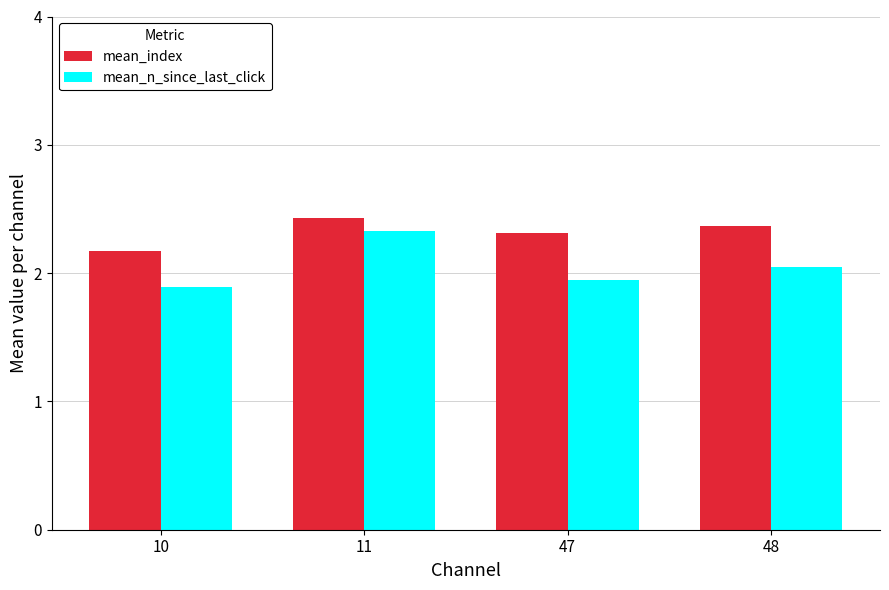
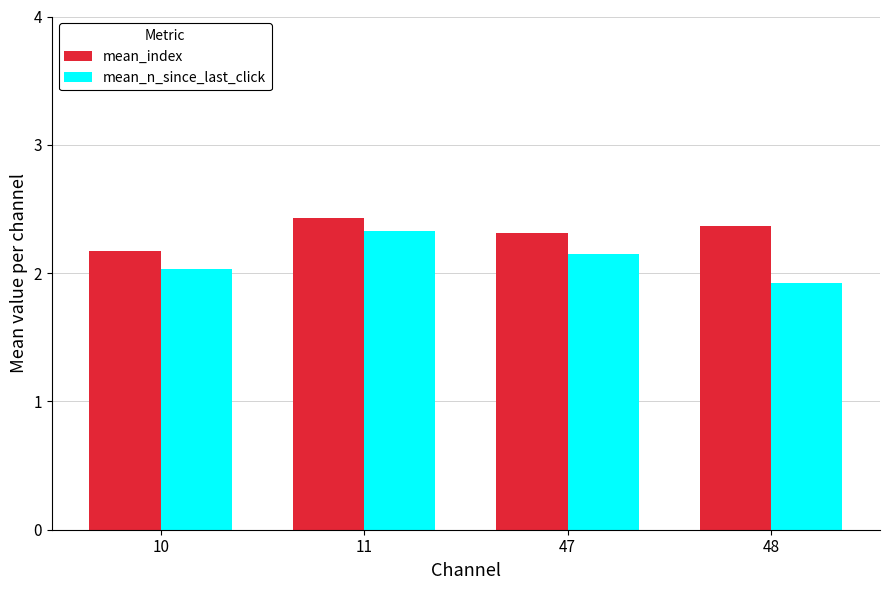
  {
    "mean_index": {
      "10": 2.17,
      "11": 2.43,
      "47": 2.31,
      "48": 2.37
    },
    "mean_n_since_last_click": {
-     "10": 1.89,
+     "10": 2.03,
      "11": 2.33,
-     "47": 1.95,
-     "48": 2.05
+     "47": 2.15,
+     "48": 1.92
    }
  }
